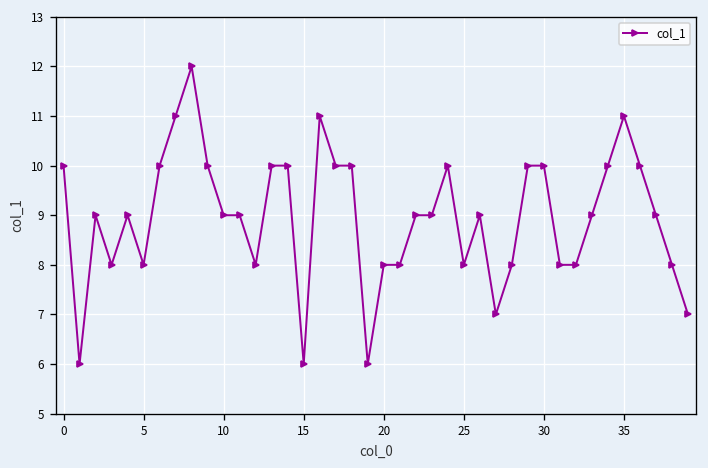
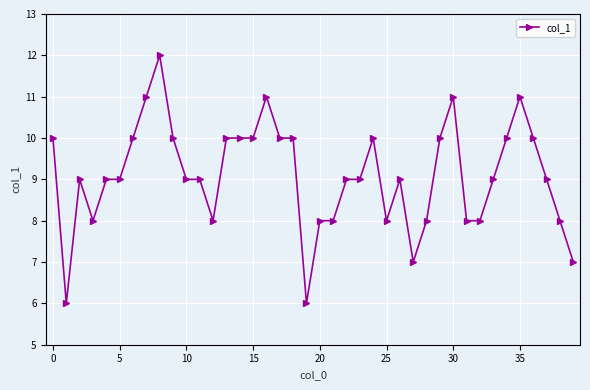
  {
    "0": 10,
-   "5": 8,
+   "5": 9,
    "10": 9,
-   "15": 6,
+   "15": 10,
    "20": 8,
    "25": 8,
-   "30": 10,
+   "30": 11,
    "35": 11
  }
